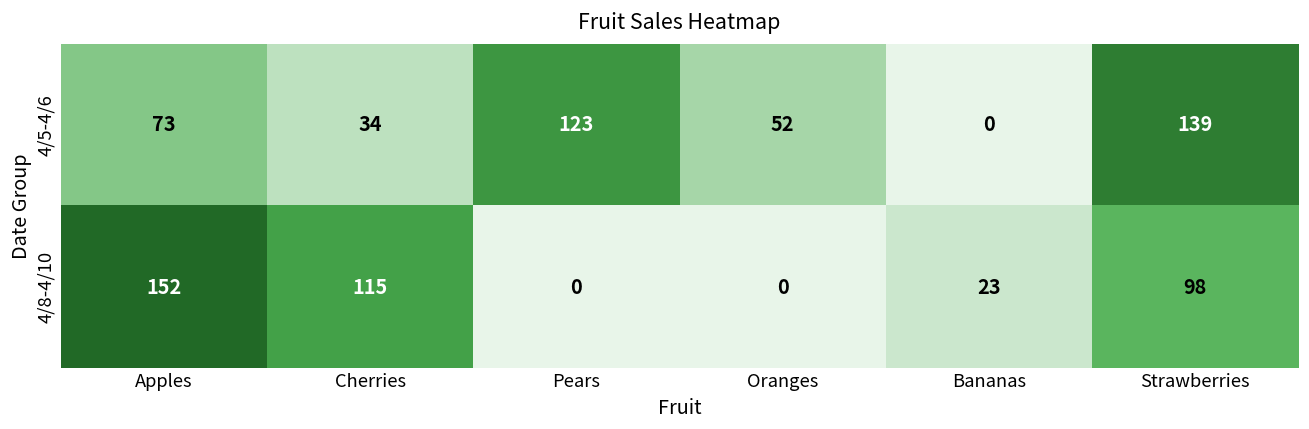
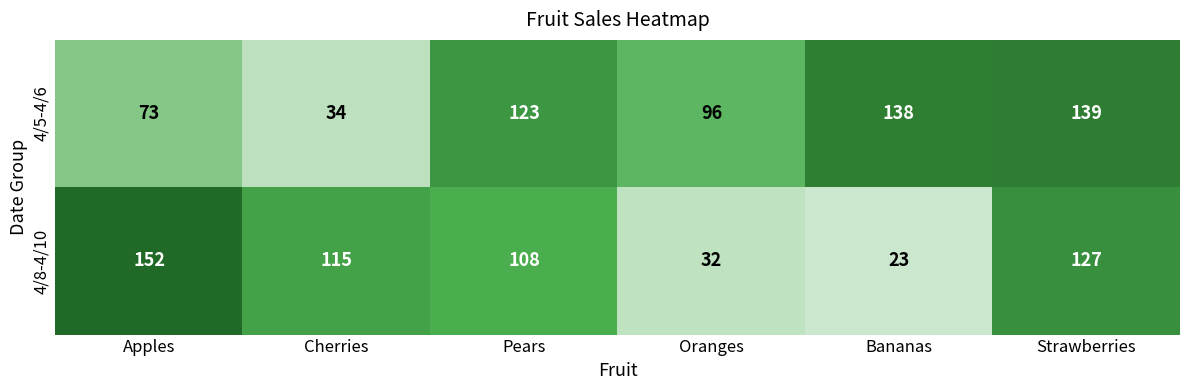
  {
    "4/5-4/6": {
      "Apples": 73,
      "Cherries": 34,
      "Pears": 123,
-     "Oranges": 52,
-     "Bananas": 0,
+     "Oranges": 96,
+     "Bananas": 138,
      "Strawberries": 139
    },
    "4/8-4/10": {
      "Apples": 152,
      "Cherries": 115,
-     "Pears": 0,
-     "Oranges": 0,
+     "Pears": 108,
+     "Oranges": 32,
      "Bananas": 23,
-     "Strawberries": 98
+     "Strawberries": 127
    }
  }
